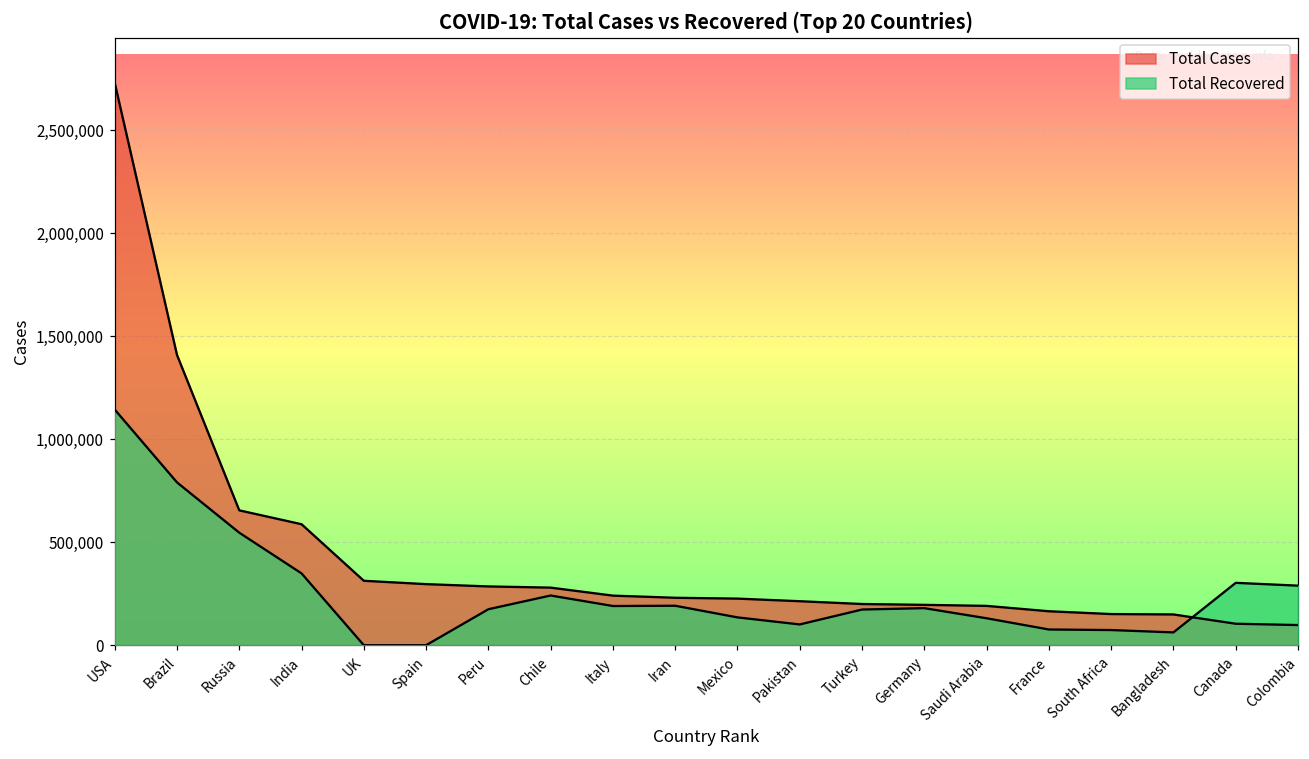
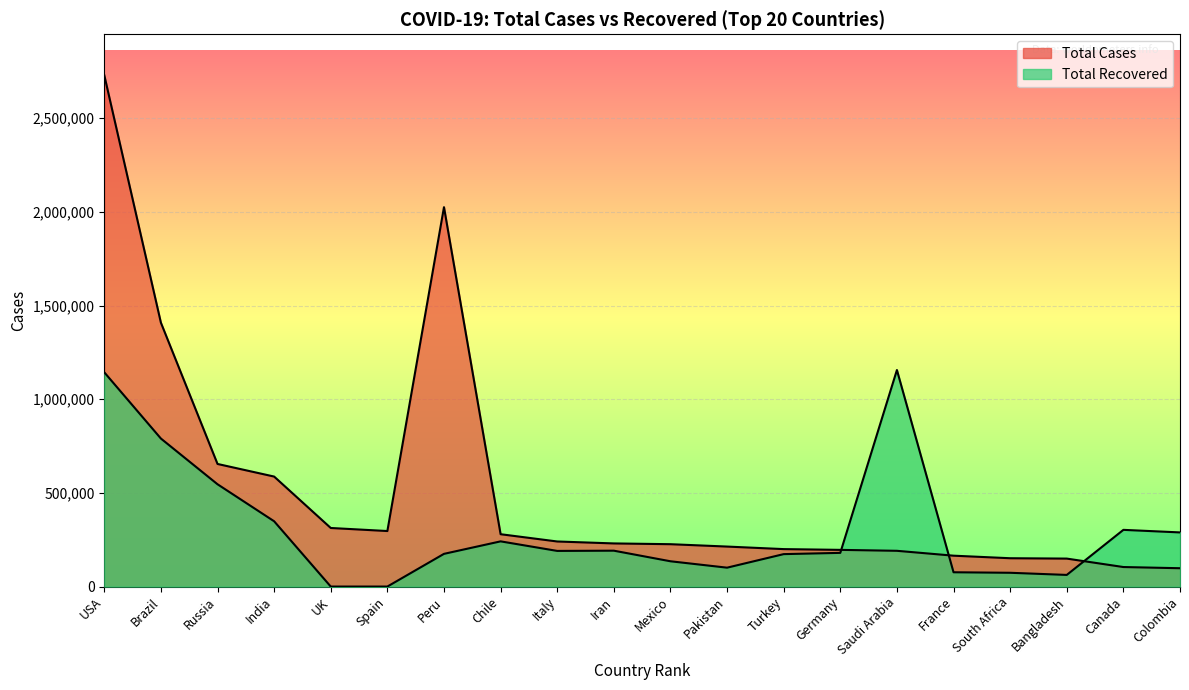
  {
    "Total Cases": {
      "USA": "2,730,000",
      "Brazil": "1,410,000",
      "Russia": "650,000",
      "India": "590,000",
      "UK": "310,000",
      "Spain": "300,000",
-     "Peru": "290,000",
+     "Peru": "2,030,000",
      "Chile": "280,000",
      "Italy": "240,000",
      "Iran": "230,000",
      "Mexico": "230,000",
      "Pakistan": "210,000",
      "Turkey": "200,000",
      "Germany": "200,000",
      "Saudi Arabia": "190,000",
      "France": "160,000",
      "South Africa": "150,000",
      "Bangladesh": "150,000",
      "Canada": "100,000",
      "Colombia": "100,000"
    },
    "Total Recovered": {
      "USA": "1,140,000",
      "Brazil": "790,000",
      "Russia": "550,000",
      "India": "350,000",
      "UK": "0",
      "Spain": "0",
      "Peru": "170,000",
      "Chile": "240,000",
      "Italy": "190,000",
      "Iran": "190,000",
      "Mexico": "130,000",
      "Pakistan": "100,000",
      "Turkey": "170,000",
      "Germany": "180,000",
-     "Saudi Arabia": "130,000",
+     "Saudi Arabia": "1,160,000",
      "France": "80,000",
      "South Africa": "70,000",
      "Bangladesh": "60,000",
      "Canada": "300,000",
      "Colombia": "290,000"
    }
  }
